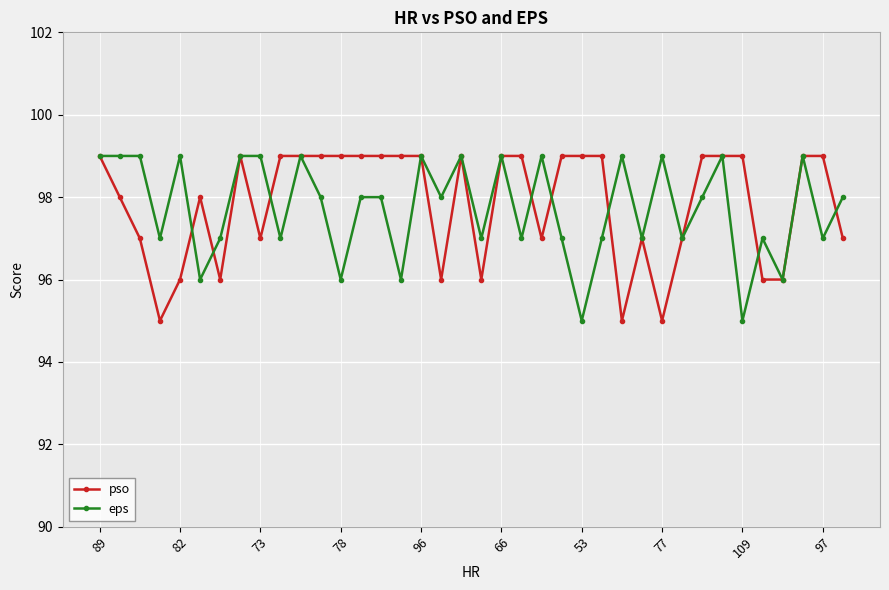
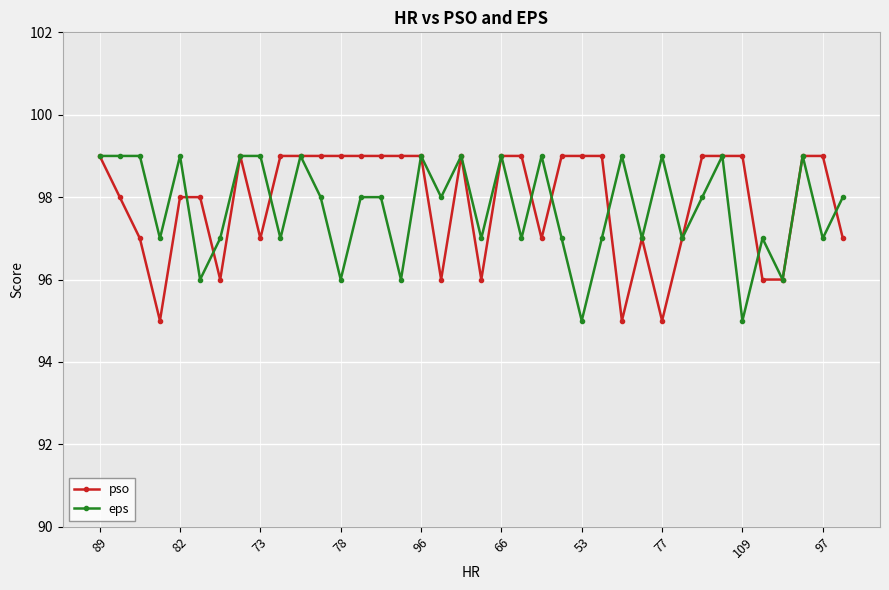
  {
    "pso": {
-     "82": 96,
+     "82": 98,
      "73": 97,
      "78": 99,
      "53": 99,
      "77": 95,
      "109": 99,
      "97": 99
    },
    "eps": {
      "82": 99,
      "73": 99,
      "78": 96,
      "53": 95,
      "77": 99,
      "109": 95,
      "97": 97
    }
  }
